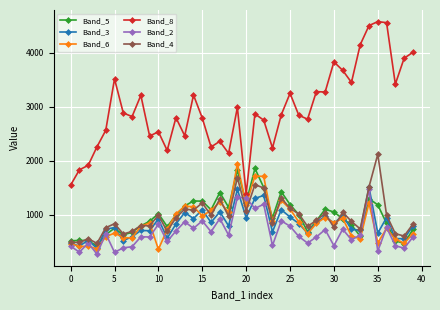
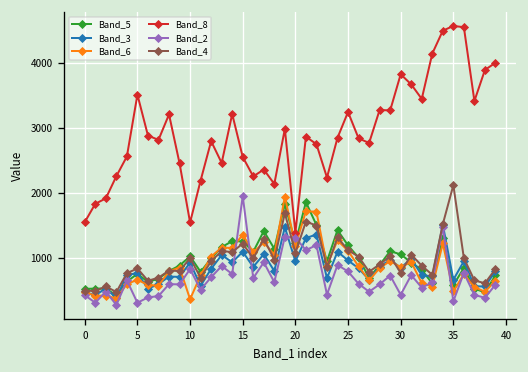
  {
    "Band_5": {
      "25": 1200,
      "30": 1100,
-     "35": 1200
+     "35": 600
    },
    "Band_3": {
      "10": 900,
      "15": 1100,
      "20": 900,
      "25": 1000,
      "35": 700
    },
    "Band_6": {
      "5": 700,
      "10": 400,
-     "15": 1000,
+     "15": 1400,
      "35": 500
    },
    "Band_8": {
      "0": 1600,
      "5": 3500,
-     "10": 2500,
-     "15": 2800,
+     "10": 1500,
+     "15": 2600,
      "20": 1400,
      "25": 3200,
      "30": 3800,
      "35": 4600
    },
    "Band_2": {
      "5": 300,
      "10": 800,
-     "15": 900,
+     "15": 2000,
      "20": 1300,
      "25": 800,
      "30": 400,
      "35": 300
    },
    "Band_4": {
      "5": 800,
      "20": 1100,
      "30": 800,
      "35": 2100
    }
  }
